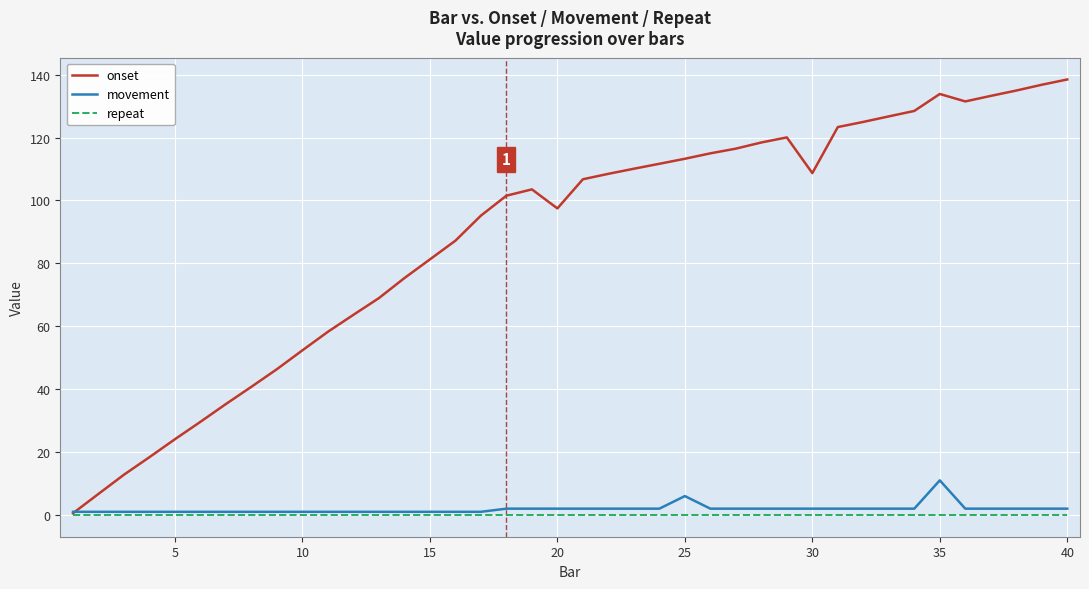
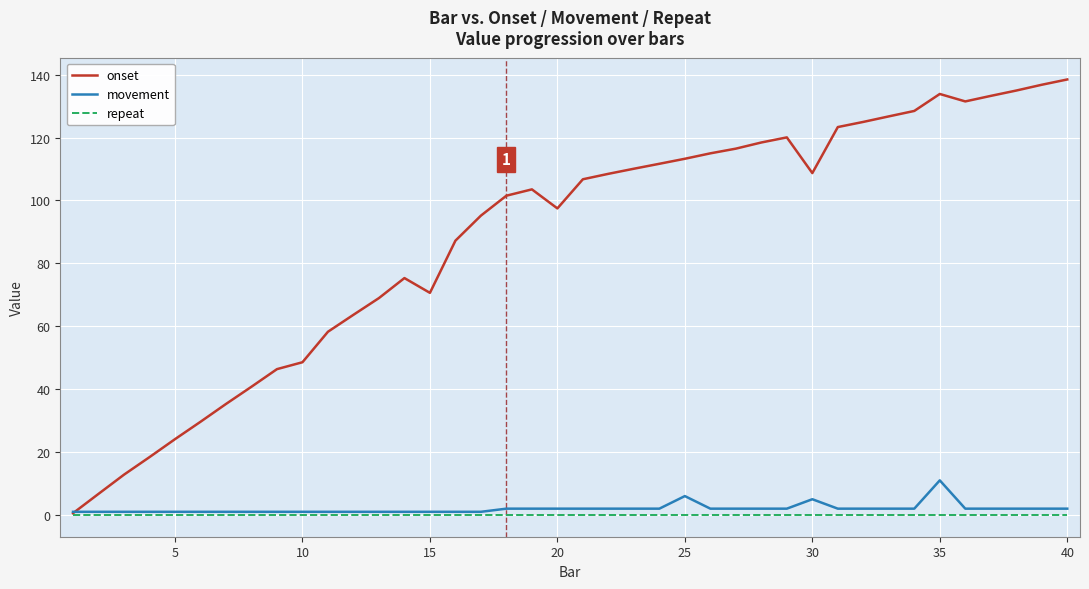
  {
    "onset": {
      "5": 24,
-     "10": 52,
-     "15": 81,
+     "10": 49,
+     "15": 71,
      "20": 97,
      "25": 113,
      "30": 109,
      "35": 134,
      "40": 138
    },
    "movement": {
      "5": 1,
      "10": 1,
      "15": 1,
      "20": 2,
      "25": 6,
-     "30": 2,
+     "30": 5,
      "35": 11,
      "40": 2
    },
    "repeat": {
      "5": 0,
      "10": 0,
      "15": 0,
      "20": 0,
      "25": 0,
      "30": 0,
      "35": 0,
      "40": 0
    }
  }
